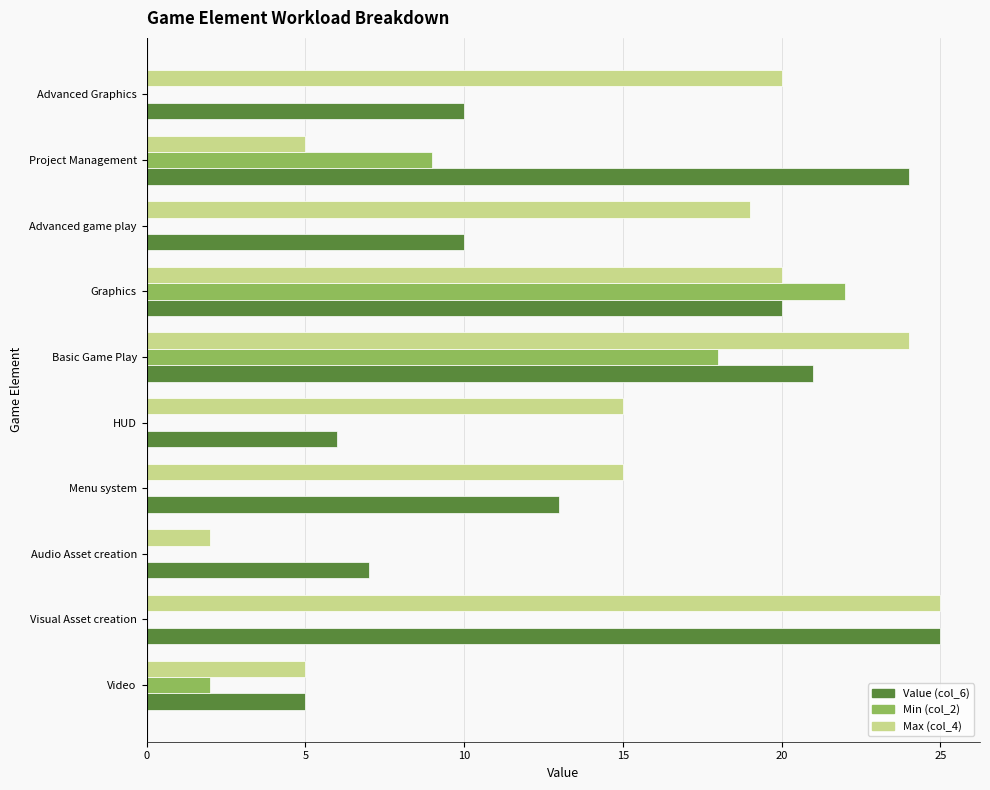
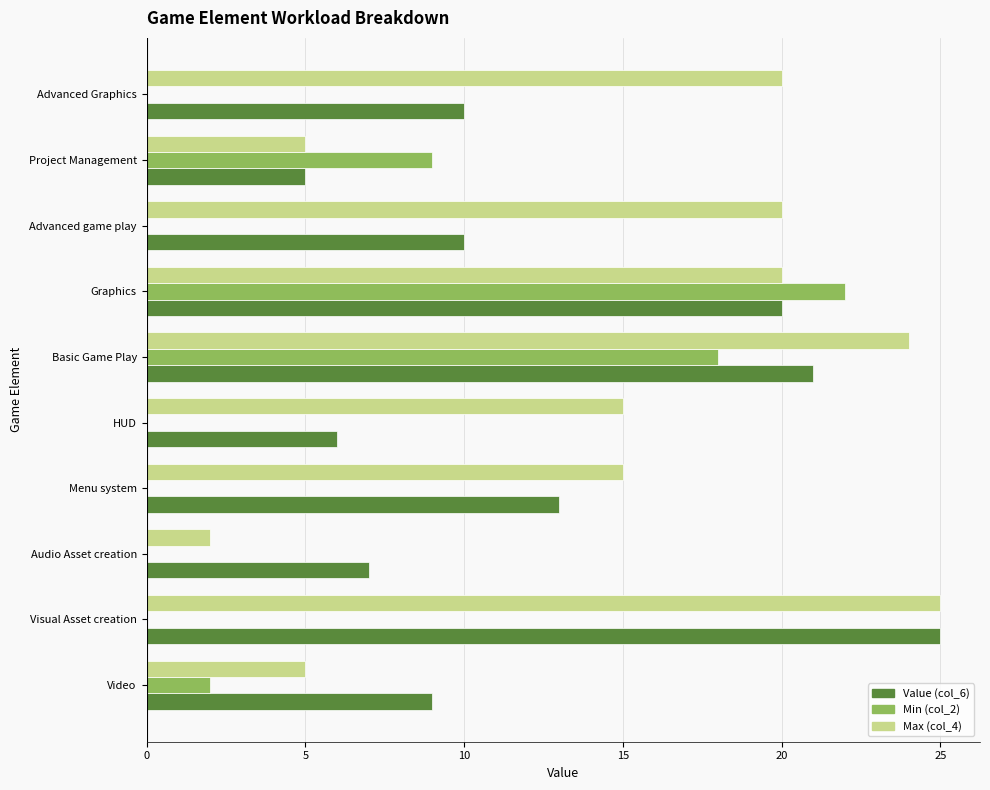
  {
    "Value (col_6)": {
      "Advanced Graphics": 10,
-     "Project Management": 24,
+     "Project Management": 5,
      "Advanced game play": 10,
      "Graphics": 20,
      "Basic Game Play": 21,
      "HUD": 6,
      "Menu system": 13,
      "Audio Asset creation": 7,
      "Visual Asset creation": 25,
-     "Video": 5
+     "Video": 9
    },
    "Min (col_2)": {
      "Advanced Graphics": 0,
      "Project Management": 9,
      "Advanced game play": 0,
      "Graphics": 22,
      "Basic Game Play": 18,
      "HUD": 0,
      "Menu system": 0,
      "Audio Asset creation": 0,
      "Visual Asset creation": 0,
      "Video": 2
    },
    "Max (col_4)": {
      "Advanced Graphics": 20,
      "Project Management": 5,
-     "Advanced game play": 19,
+     "Advanced game play": 20,
      "Graphics": 20,
      "Basic Game Play": 24,
      "HUD": 15,
      "Menu system": 15,
      "Audio Asset creation": 2,
      "Visual Asset creation": 25,
      "Video": 5
    }
  }
